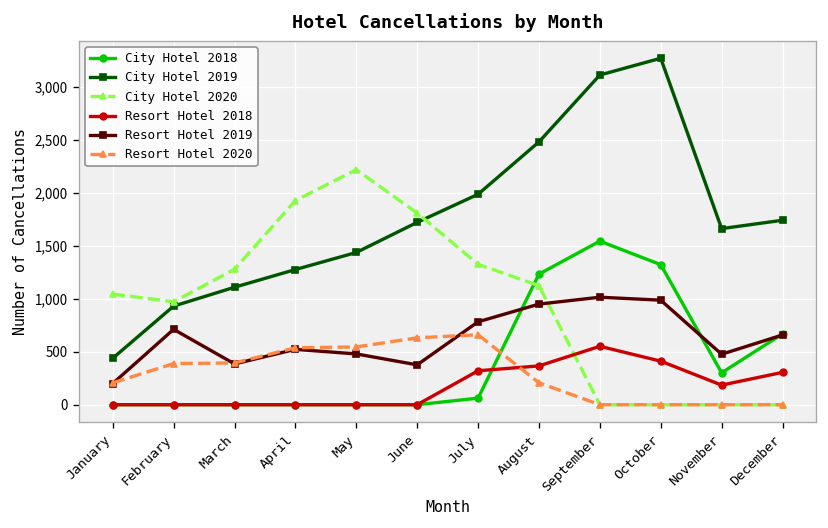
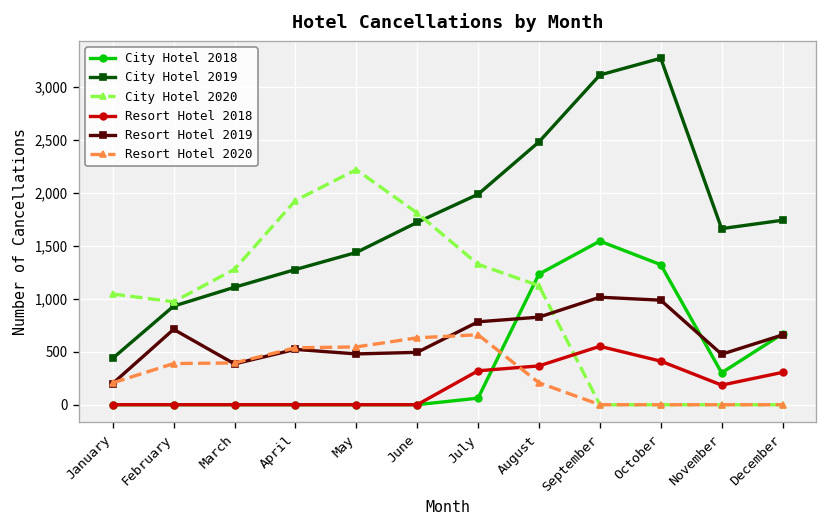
  {
    "City Hotel 2018": {
      "July": "100",
      "August": "1,200",
      "September": "1,500",
      "October": "1,300",
      "November": "300"
    },
    "City Hotel 2019": {
      "January": "400",
      "February": "900",
      "March": "1,100",
      "April": "1,300",
      "May": "1,400",
      "June": "1,700",
      "July": "2,000",
      "August": "2,500",
      "September": "3,100",
      "October": "3,300",
      "November": "1,700",
      "December": "1,700"
    },
    "City Hotel 2020": {
      "January": "1,000",
      "February": "1,000",
      "March": "1,300",
      "April": "1,900",
      "May": "2,200",
      "June": "1,800",
      "July": "1,300",
      "August": "1,100"
    },
    "Resort Hotel 2018": {
      "July": "300",
      "August": "400",
      "September": "600",
      "October": "400",
      "November": "200",
      "December": "300"
    },
    "Resort Hotel 2019": {
      "February": "700",
      "May": "500",
-     "June": "400",
+     "June": "500",
      "July": "800",
-     "August": "900",
+     "August": "800",
      "September": "1,000",
      "October": "1,000",
      "November": "500"
    },
    "Resort Hotel 2020": {
      "February": "400",
      "May": "500",
      "June": "600",
      "July": "700",
      "August": "200"
    }
  }
